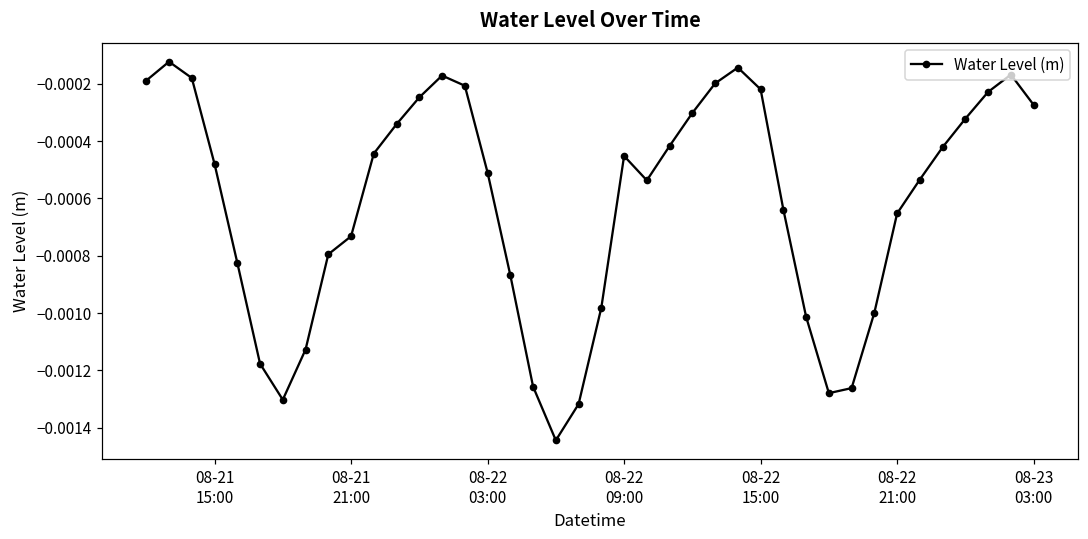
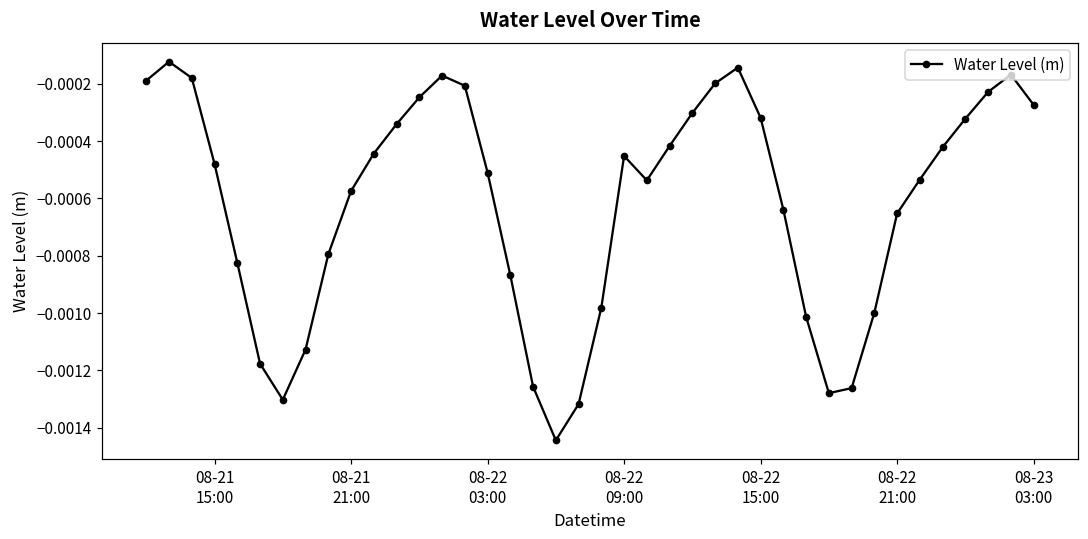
  {
    "08-21 15:00": -0.00048,
-   "08-21 21:00": -0.00073,
+   "08-21 21:00": -0.00057,
    "08-22 03:00": -0.00051,
    "08-22 09:00": -0.00045,
-   "08-22 15:00": -0.00022,
+   "08-22 15:00": -0.00032,
    "08-22 21:00": -0.00065,
    "08-23 03:00": -0.00027
  }
